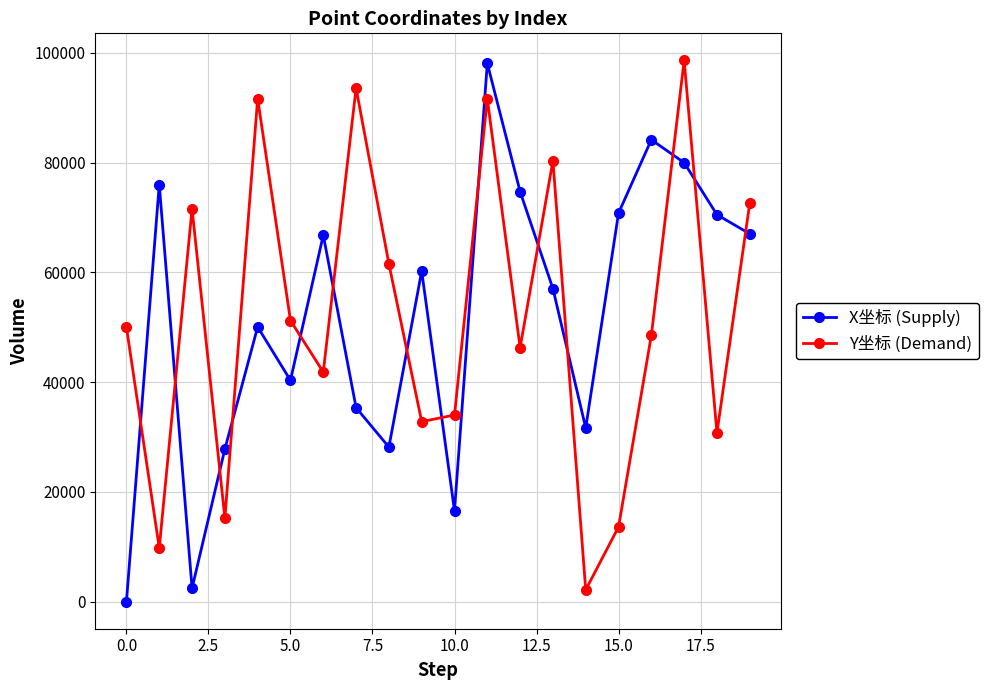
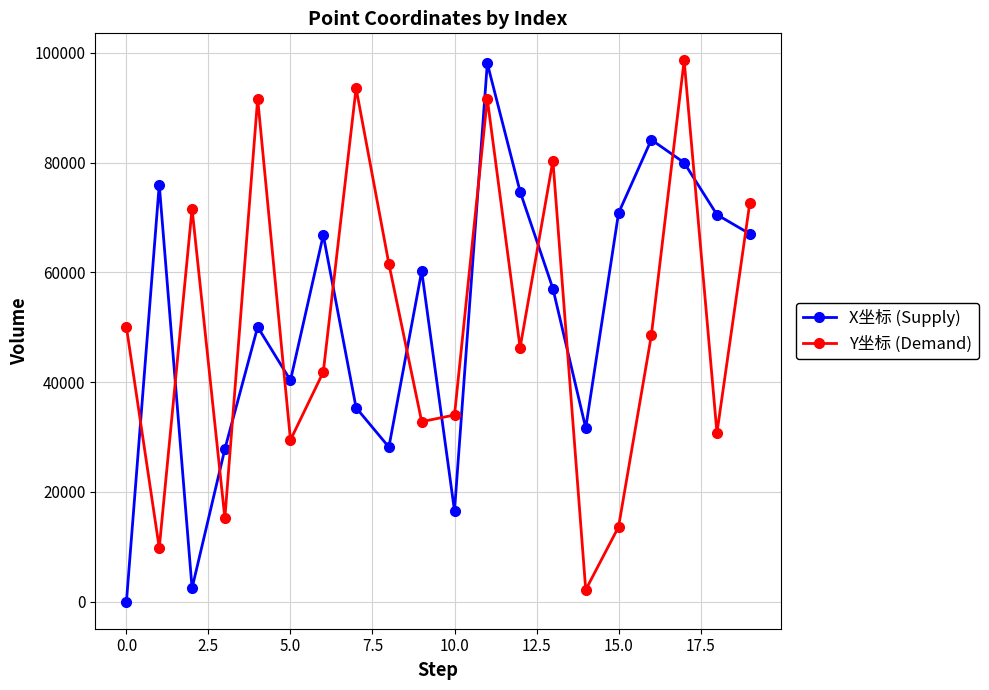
  {
    "X坐标 (Supply)": {
      "0.0": 0,
      "5.0": 40000,
      "10.0": 17000,
      "15.0": 71000
    },
    "Y坐标 (Demand)": {
      "0.0": 50000,
-     "5.0": 51000,
+     "5.0": 29000,
      "10.0": 34000,
      "15.0": 14000
    }
  }
